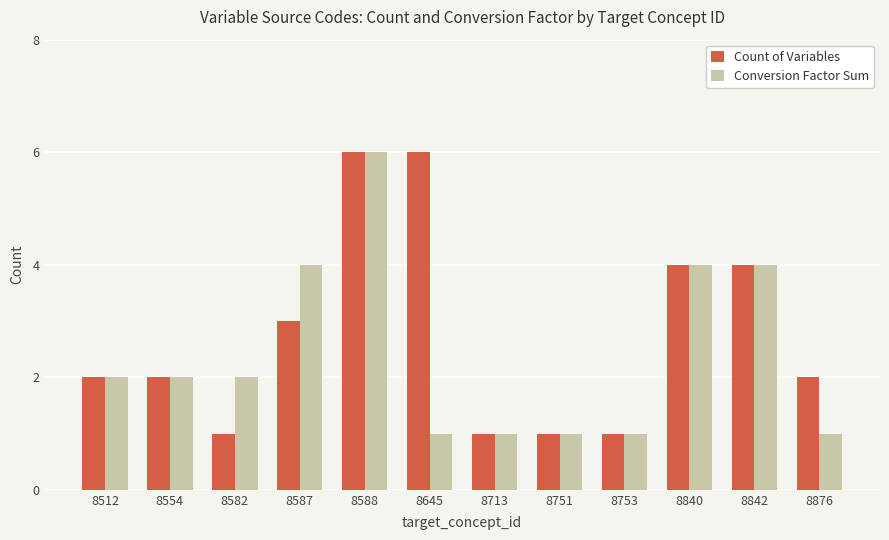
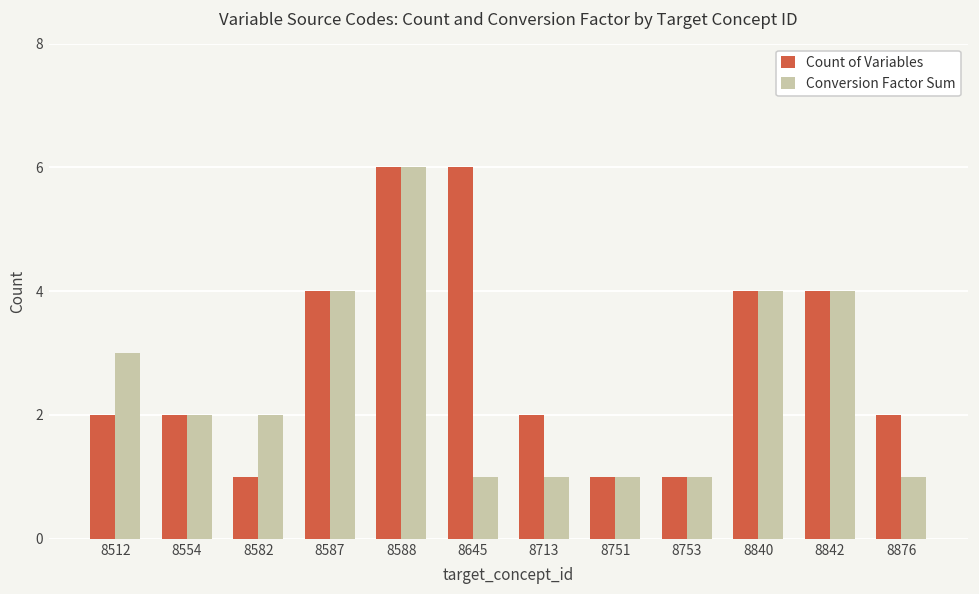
  {
    "Count of Variables": {
      "8512": 2,
      "8554": 2,
      "8582": 1,
-     "8587": 3,
+     "8587": 4,
      "8588": 6,
      "8645": 6,
-     "8713": 1,
+     "8713": 2,
      "8751": 1,
      "8753": 1,
      "8840": 4,
      "8842": 4,
      "8876": 2
    },
    "Conversion Factor Sum": {
-     "8512": 2,
+     "8512": 3,
      "8554": 2,
      "8582": 2,
      "8587": 4,
      "8588": 6,
      "8645": 1,
      "8713": 1,
      "8751": 1,
      "8753": 1,
      "8840": 4,
      "8842": 4,
      "8876": 1
    }
  }
